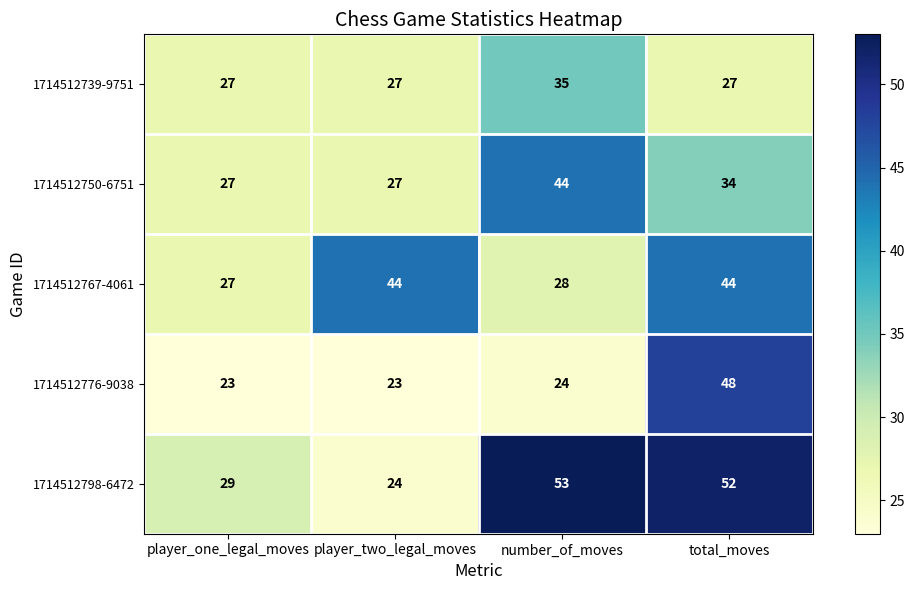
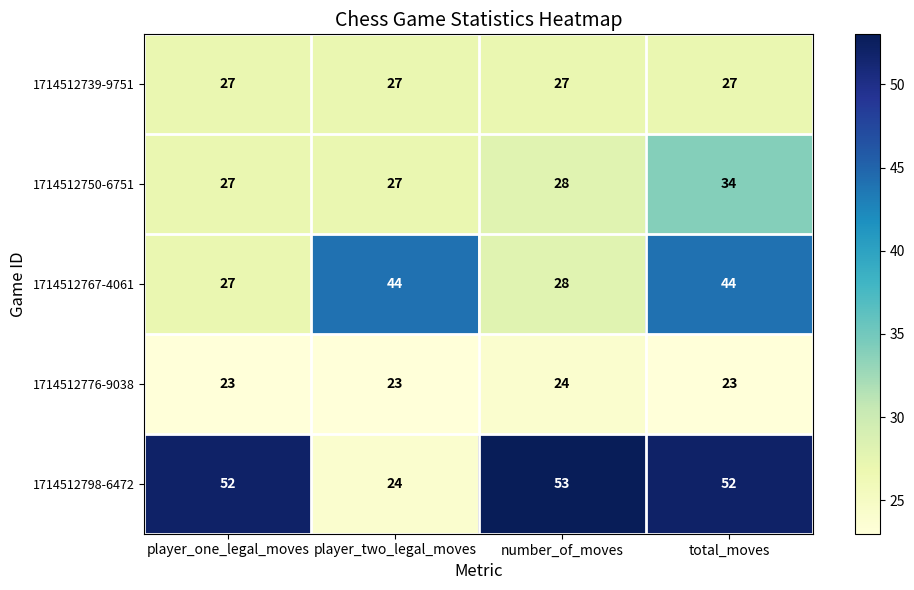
  {
    "1714512739-9751": {
      "player_one_legal_moves": 27,
      "player_two_legal_moves": 27,
-     "number_of_moves": 35,
+     "number_of_moves": 27,
      "total_moves": 27
    },
    "1714512750-6751": {
      "player_one_legal_moves": 27,
      "player_two_legal_moves": 27,
-     "number_of_moves": 44,
+     "number_of_moves": 28,
      "total_moves": 34
    },
    "1714512767-4061": {
      "player_one_legal_moves": 27,
      "player_two_legal_moves": 44,
      "number_of_moves": 28,
      "total_moves": 44
    },
    "1714512776-9038": {
      "player_one_legal_moves": 23,
      "player_two_legal_moves": 23,
      "number_of_moves": 24,
-     "total_moves": 48
+     "total_moves": 23
    },
    "1714512798-6472": {
-     "player_one_legal_moves": 29,
+     "player_one_legal_moves": 52,
      "player_two_legal_moves": 24,
      "number_of_moves": 53,
      "total_moves": 52
    }
  }
